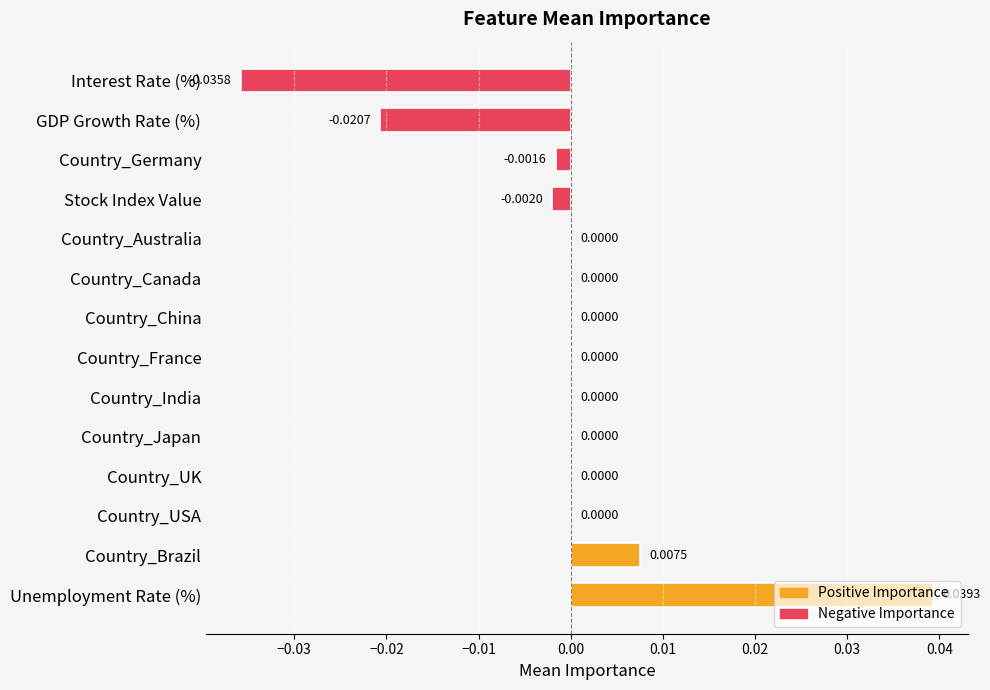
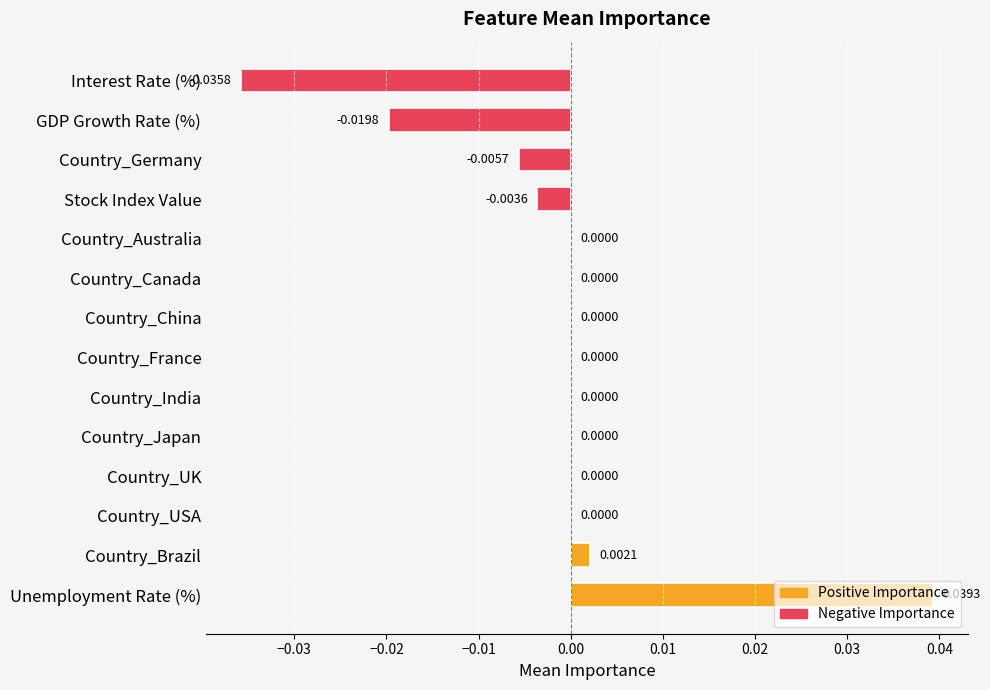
  {
    "Interest Rate (%)": -0.0358,
-   "GDP Growth Rate (%)": -0.0207,
-   "Country_Germany": -0.0016,
-   "Stock Index Value": -0.0020,
+   "GDP Growth Rate (%)": -0.0198,
+   "Country_Germany": -0.0057,
+   "Stock Index Value": -0.0036,
    "Country_Australia": 0.0000,
    "Country_Canada": 0.0000,
    "Country_China": 0.0000,
    "Country_France": 0.0000,
    "Country_India": 0.0000,
    "Country_Japan": 0.0000,
    "Country_UK": 0.0000,
    "Country_USA": 0.0000,
-   "Country_Brazil": 0.0075
+   "Country_Brazil": 0.0021
  }
